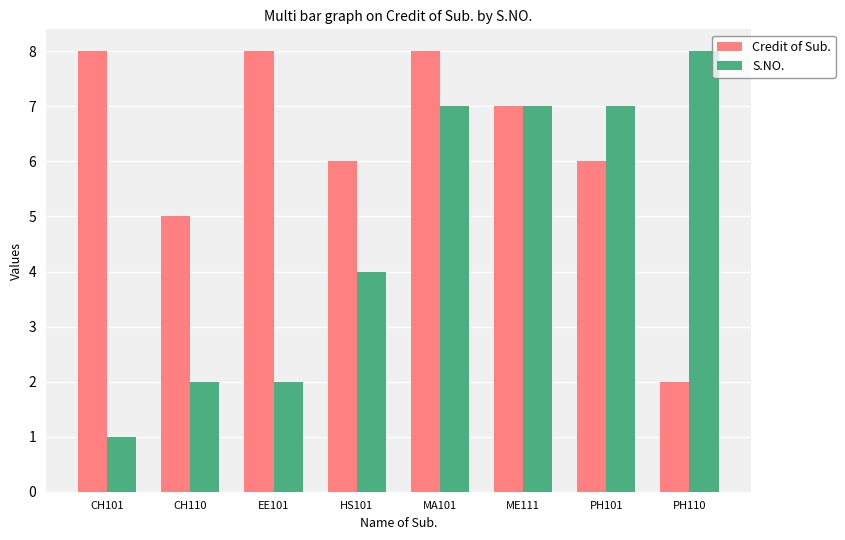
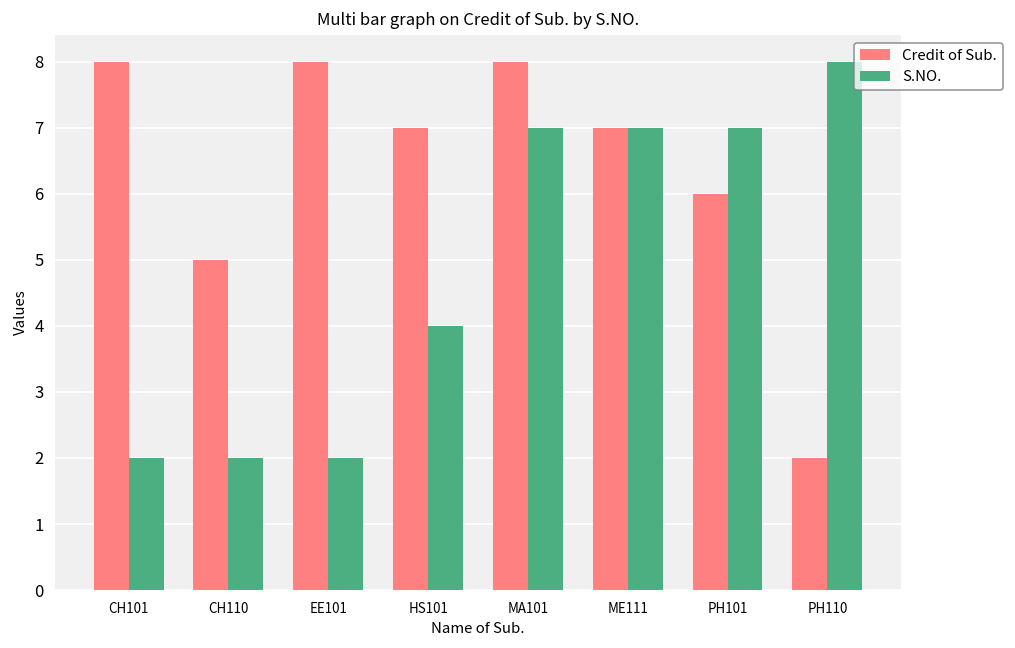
  {
    "Credit of Sub.": {
      "CH101": 8,
      "CH110": 5,
      "EE101": 8,
-     "HS101": 6,
+     "HS101": 7,
      "MA101": 8,
      "ME111": 7,
      "PH101": 6,
      "PH110": 2
    },
    "S.NO.": {
-     "CH101": 1,
+     "CH101": 2,
      "CH110": 2,
      "EE101": 2,
      "HS101": 4,
      "MA101": 7,
      "ME111": 7,
      "PH101": 7,
      "PH110": 8
    }
  }
